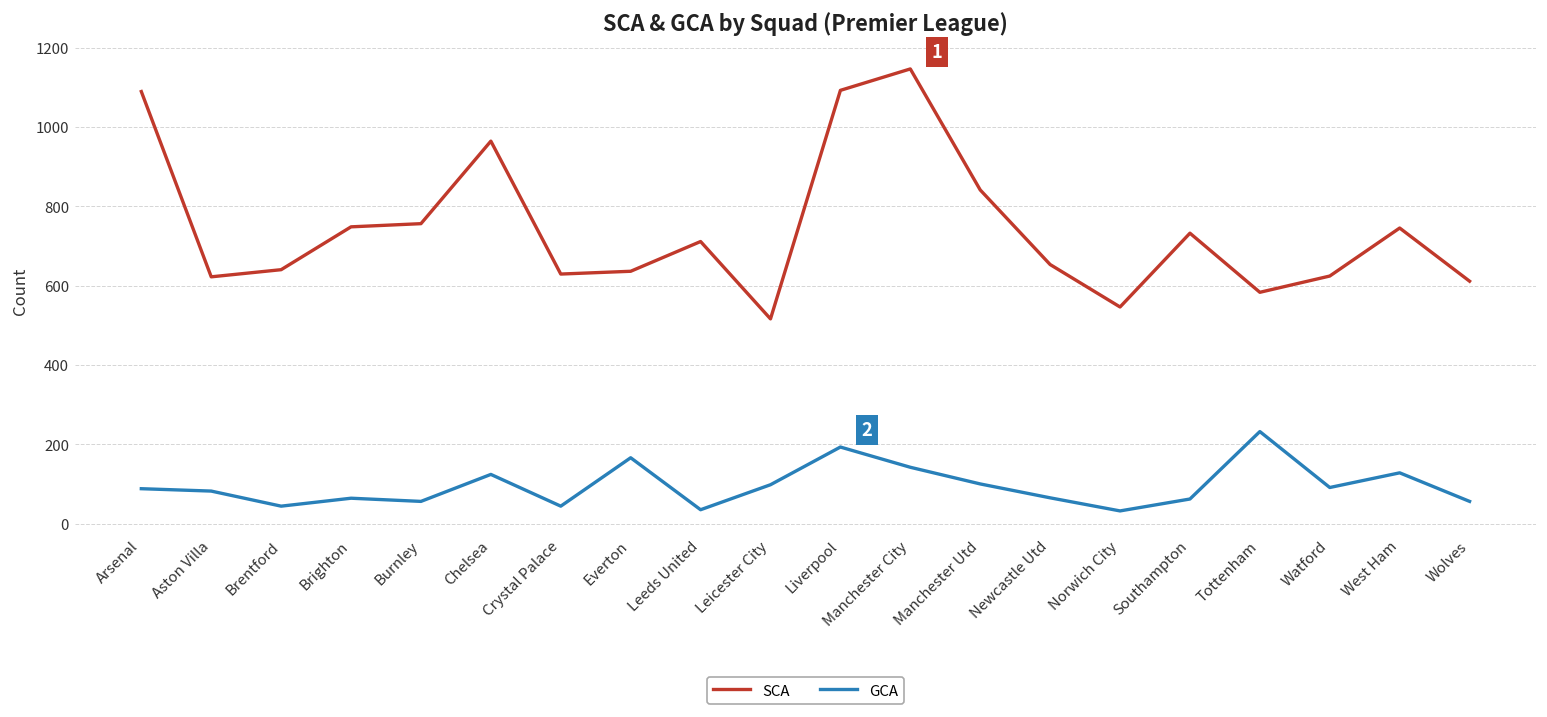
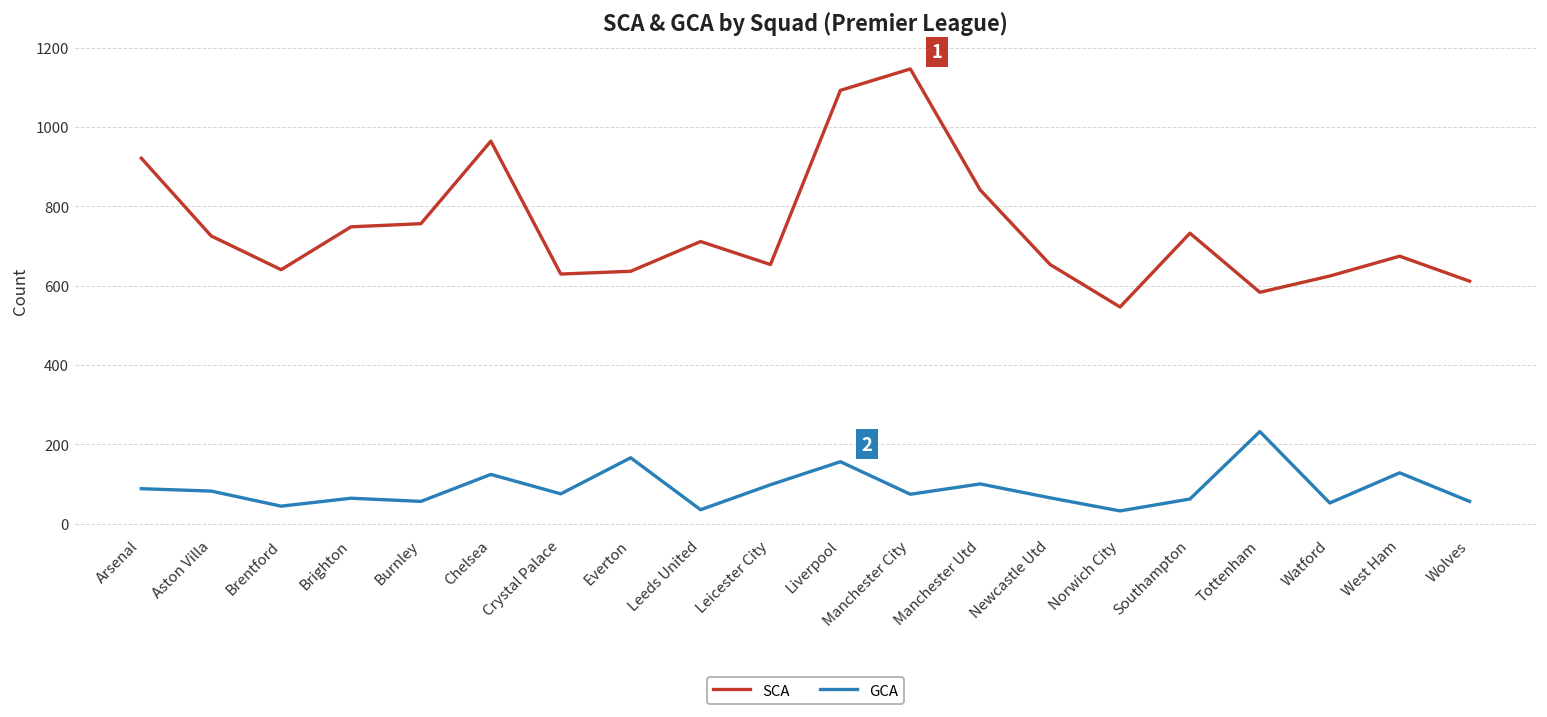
  {
    "SCA": {
-     "Arsenal": 1090,
-     "Aston Villa": 620,
+     "Arsenal": 920,
+     "Aston Villa": 730,
      "Brentford": 640,
      "Brighton": 750,
      "Burnley": 760,
      "Chelsea": 960,
      "Crystal Palace": 630,
      "Everton": 640,
      "Leeds United": 710,
-     "Leicester City": 520,
+     "Leicester City": 650,
      "Liverpool": 1090,
      "Manchester Utd": 840,
      "Newcastle Utd": 650,
      "Norwich City": 550,
      "Southampton": 730,
      "Tottenham": 580,
      "Watford": 620,
-     "West Ham": 750,
+     "West Ham": 670,
      "Wolves": 610
    },
    "GCA": {
      "Arsenal": 90,
      "Aston Villa": 80,
      "Brentford": 40,
      "Brighton": 60,
      "Burnley": 60,
      "Chelsea": 120,
-     "Crystal Palace": 40,
+     "Crystal Palace": 80,
      "Everton": 170,
      "Leeds United": 40,
      "Leicester City": 100,
-     "Liverpool": 190,
-     "Manchester City": 140,
+     "Liverpool": 160,
+     "Manchester City": 70,
      "Manchester Utd": 100,
      "Newcastle Utd": 70,
      "Norwich City": 30,
      "Southampton": 60,
      "Tottenham": 230,
-     "Watford": 90,
+     "Watford": 50,
      "West Ham": 130,
      "Wolves": 60
    }
  }
